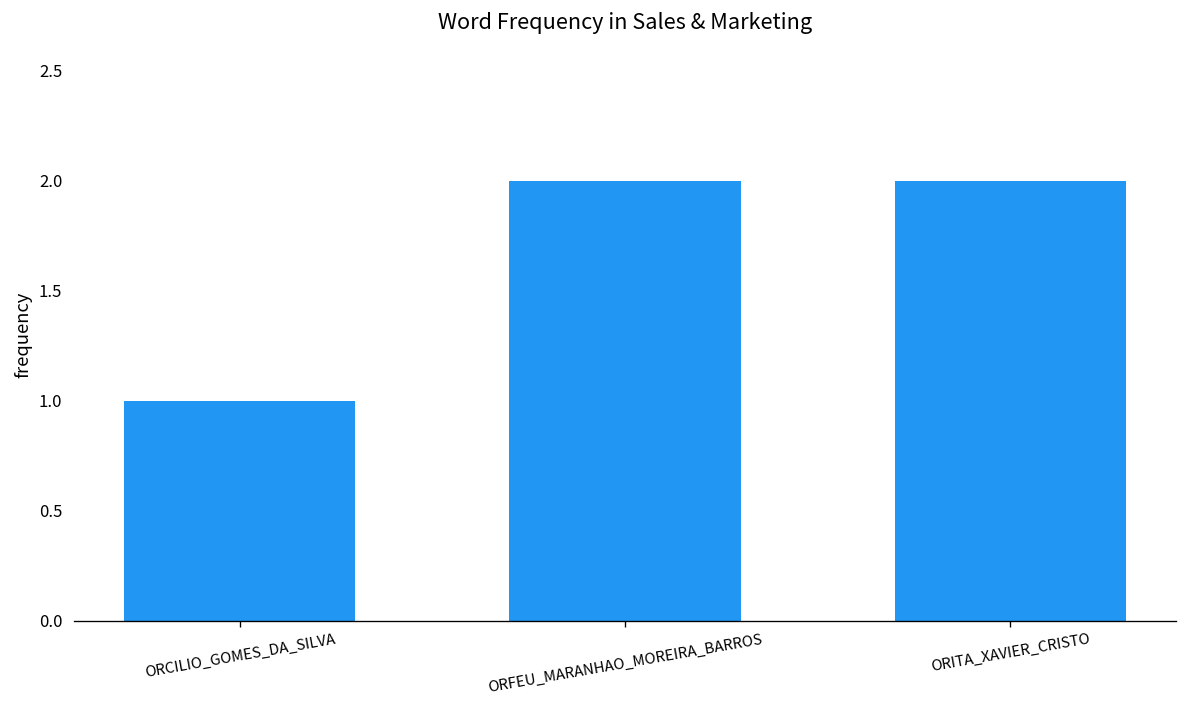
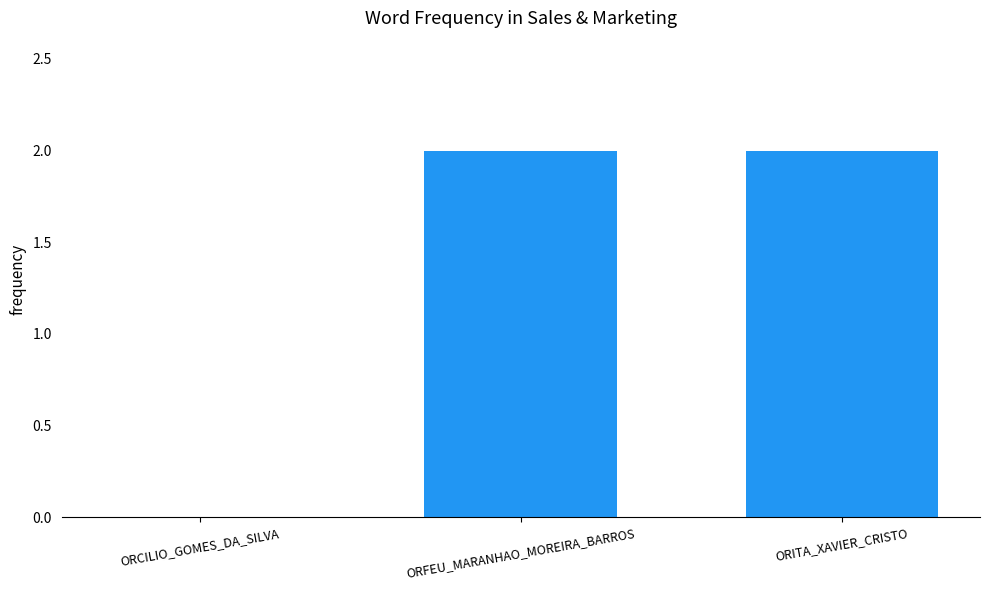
  {
-   "ORCILIO_GOMES_DA_SILVA": 1,
+   "ORCILIO_GOMES_DA_SILVA": 0,
    "ORFEU_MARANHAO_MOREIRA_BARROS": 2,
    "ORITA_XAVIER_CRISTO": 2
  }
